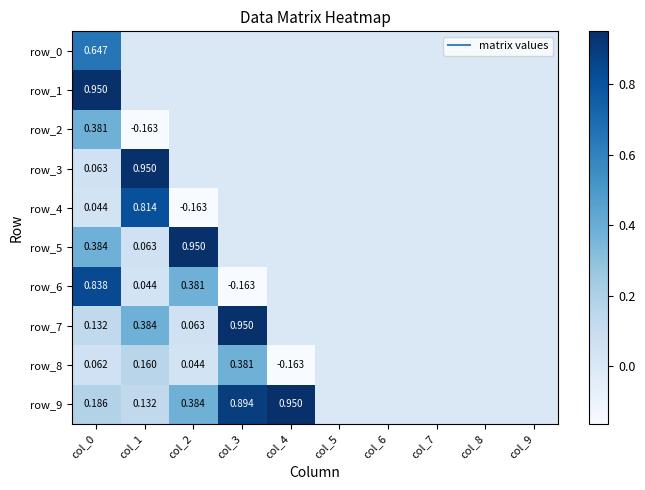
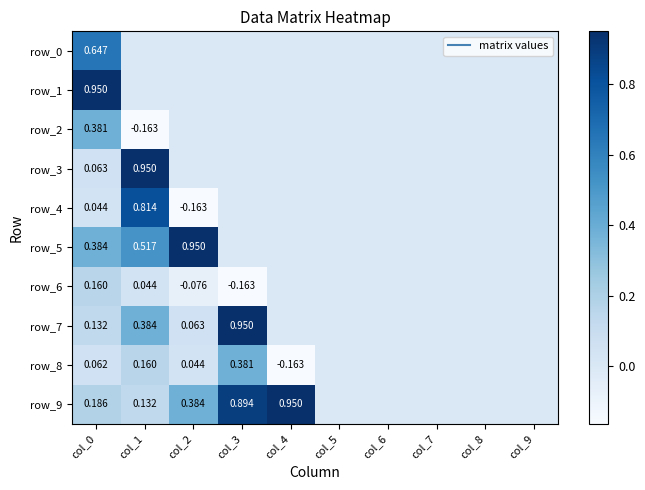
  {
    "row_0": {
      "col_0": 0.647
    },
    "row_1": {
      "col_0": 0.950
    },
    "row_2": {
      "col_0": 0.381,
      "col_1": -0.163
    },
    "row_3": {
      "col_0": 0.063,
      "col_1": 0.950
    },
    "row_4": {
      "col_0": 0.044,
      "col_1": 0.814,
      "col_2": -0.163
    },
    "row_5": {
      "col_0": 0.384,
-     "col_1": 0.063,
+     "col_1": 0.517,
      "col_2": 0.950
    },
    "row_6": {
-     "col_0": 0.838,
+     "col_0": 0.160,
      "col_1": 0.044,
-     "col_2": 0.381,
+     "col_2": -0.076,
      "col_3": -0.163
    },
    "row_7": {
      "col_0": 0.132,
      "col_1": 0.384,
      "col_2": 0.063,
      "col_3": 0.950
    },
    "row_8": {
      "col_0": 0.062,
      "col_1": 0.160,
      "col_2": 0.044,
      "col_3": 0.381,
      "col_4": -0.163
    },
    "row_9": {
      "col_0": 0.186,
      "col_1": 0.132,
      "col_2": 0.384,
      "col_3": 0.894,
      "col_4": 0.950
    }
  }
